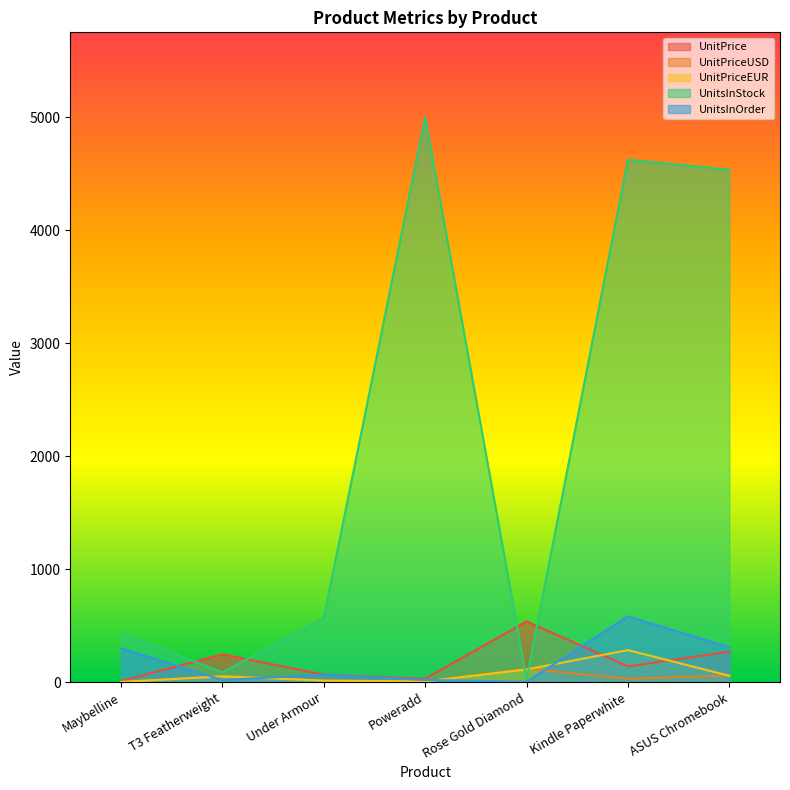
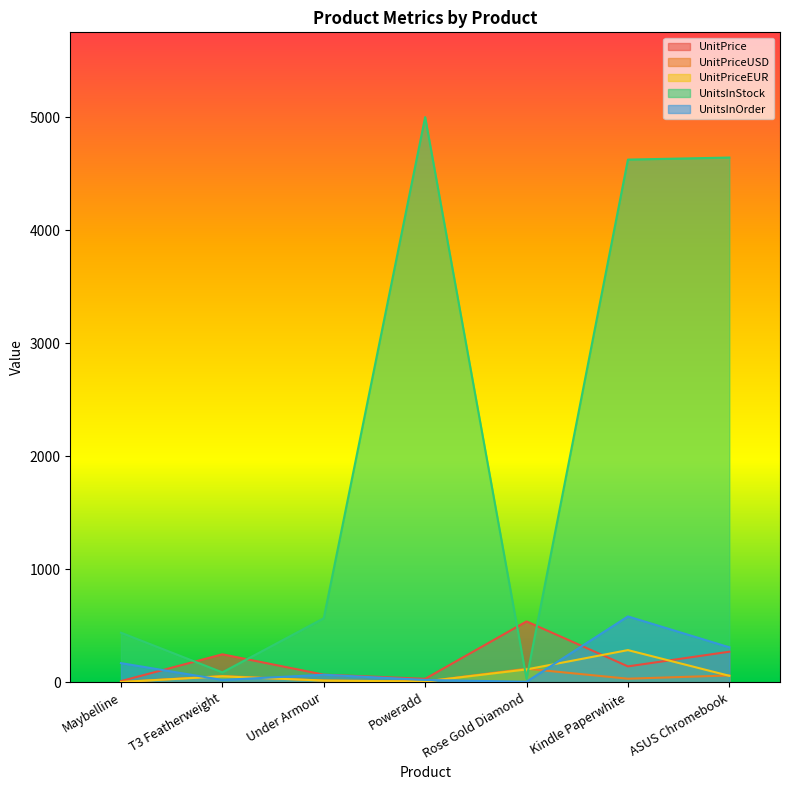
  {
    "UnitPriceEUR": {
      "Kindle Paperwhite": 280
    },
    "UnitsInStock": {
      "Maybelline": 440,
      "T3 Featherweight": 90,
      "Under Armour": 570,
      "Poweradd": 5000,
      "Rose Gold Diamond": 30,
      "Kindle Paperwhite": 4620,
-     "ASUS Chromebook": 4530
+     "ASUS Chromebook": 4640
    },
    "UnitsInOrder": {
-     "Maybelline": 300,
+     "Maybelline": 170,
      "T3 Featherweight": 20,
      "Rose Gold Diamond": 0,
      "Kindle Paperwhite": 580,
      "ASUS Chromebook": 310
    }
  }
